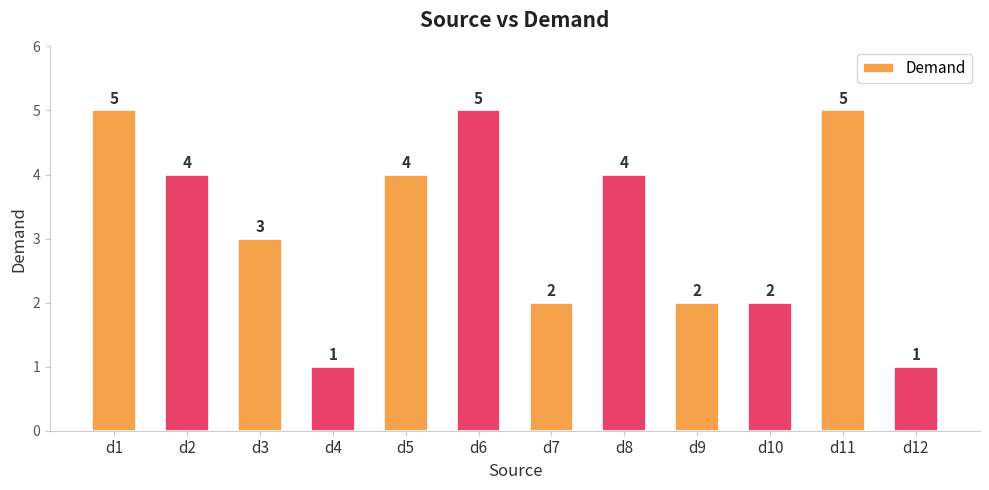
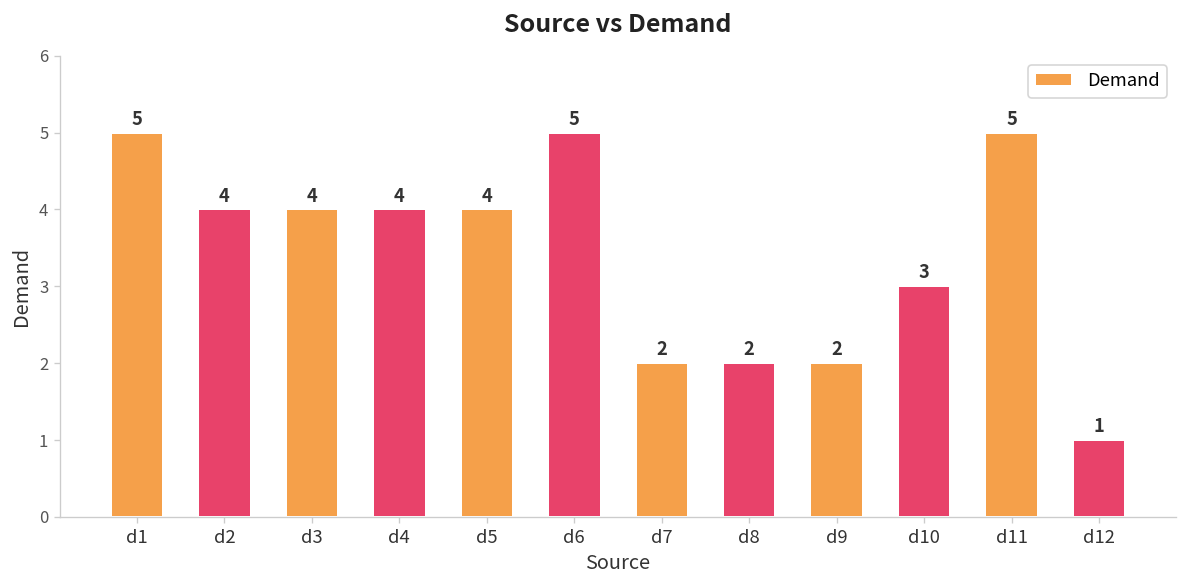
  {
    "d1": 5,
    "d2": 4,
-   "d3": 3,
-   "d4": 1,
+   "d3": 4,
+   "d4": 4,
    "d5": 4,
    "d6": 5,
    "d7": 2,
-   "d8": 4,
+   "d8": 2,
    "d9": 2,
-   "d10": 2,
+   "d10": 3,
    "d11": 5,
    "d12": 1
  }
